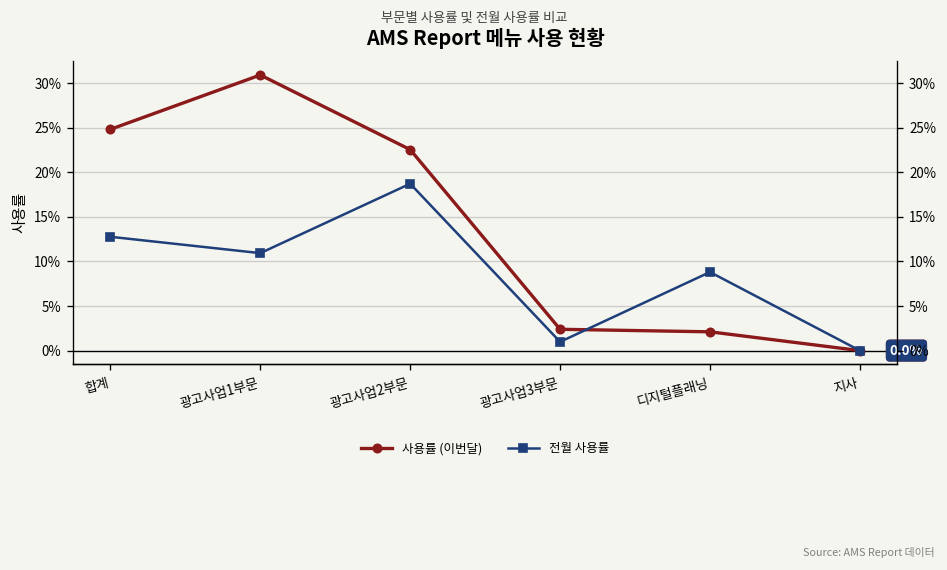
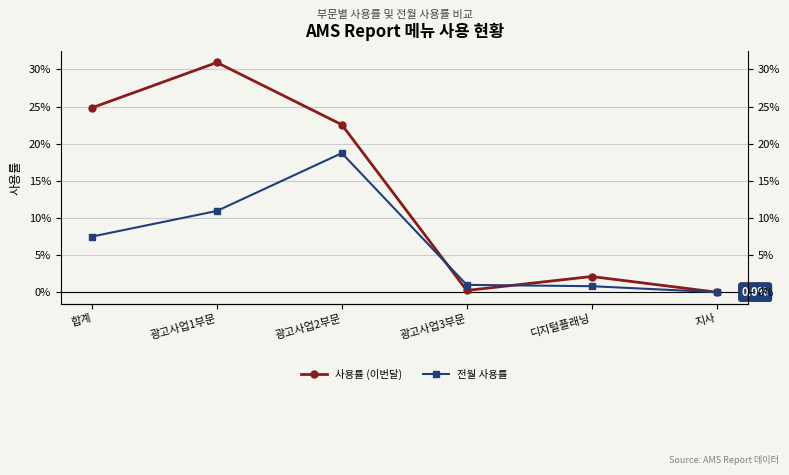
  {
    "사용률 (이번달)": {
      "합계": "25%",
      "광고사업1부문": "31%",
      "광고사업2부문": "23%",
-     "광고사업3부문": "2%",
+     "광고사업3부문": "0%",
      "디지털플래닝": "2%"
    },
    "전월 사용률": {
-     "합계": "13%",
+     "합계": "7%",
      "광고사업1부문": "11%",
      "광고사업2부문": "19%",
      "광고사업3부문": "1%",
-     "디지털플래닝": "9%"
+     "디지털플래닝": "1%"
    }
  }
